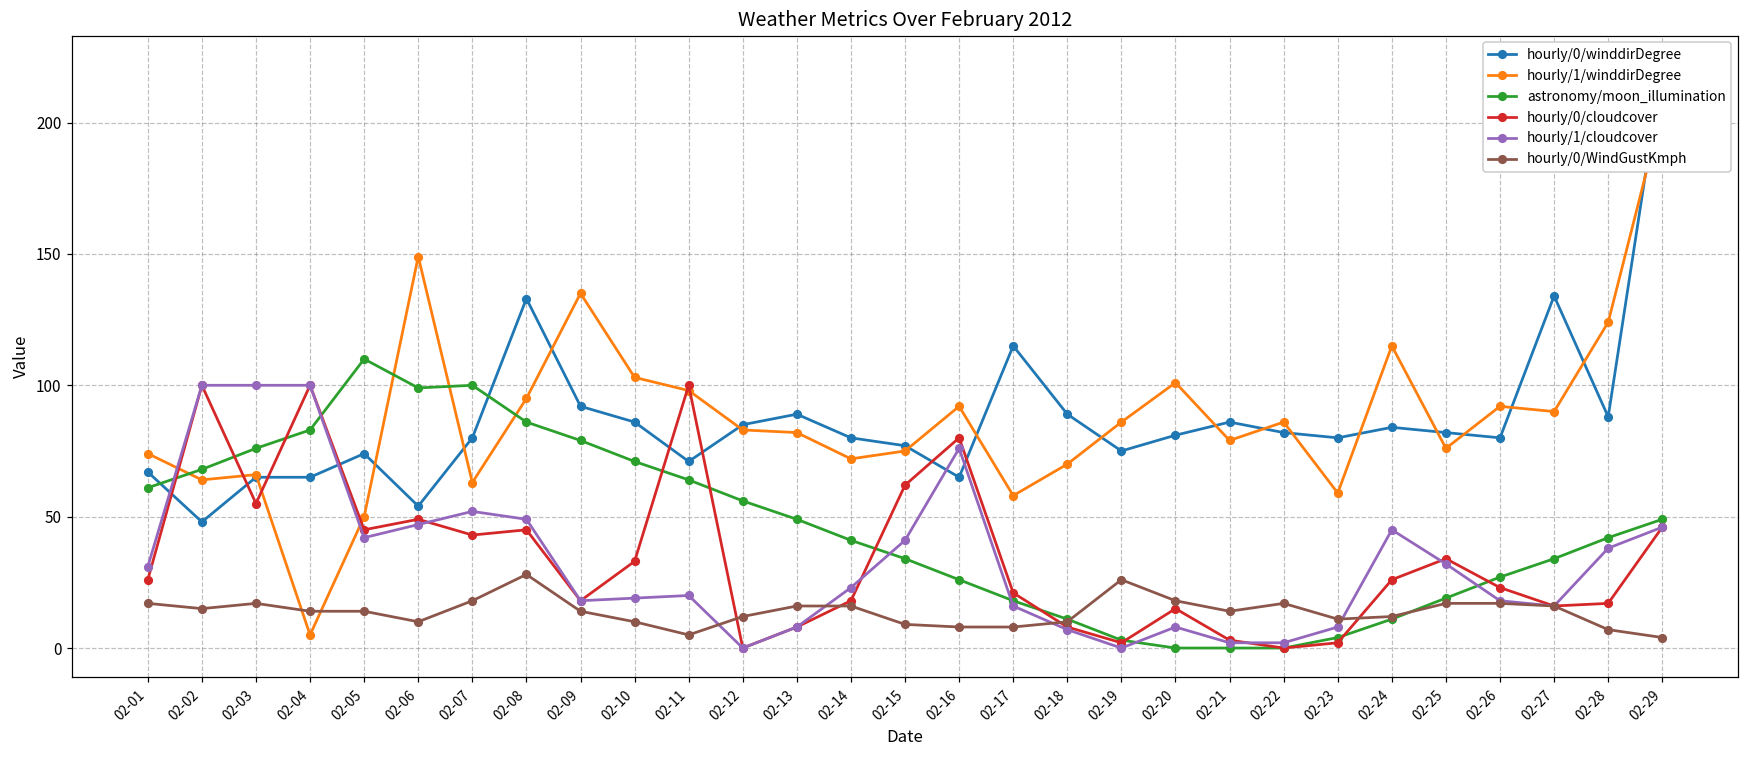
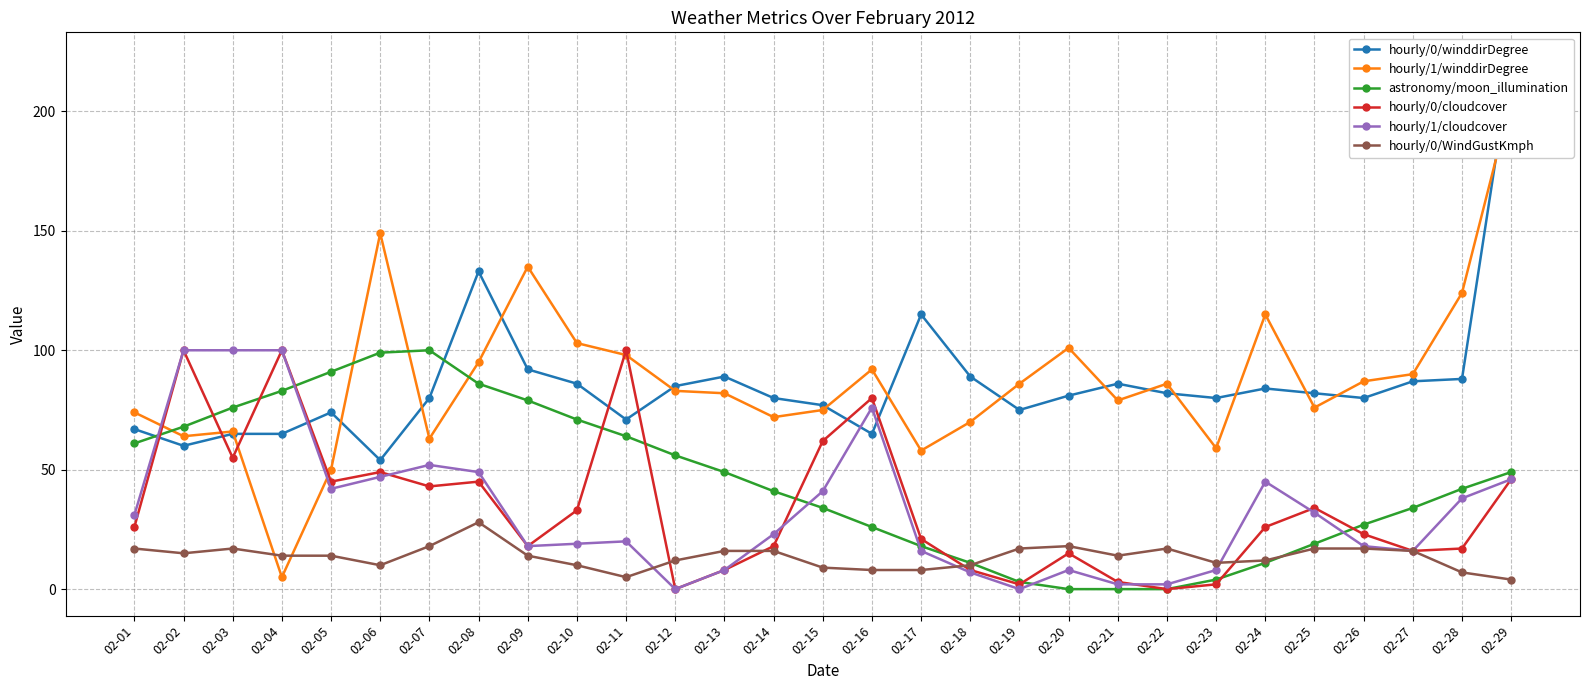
  {
    "hourly/0/winddirDegree": {
      "02-01": 67,
-     "02-02": 48,
+     "02-02": 60,
      "02-04": 65,
      "02-05": 74,
      "02-06": 54,
      "02-07": 80,
      "02-08": 133,
      "02-09": 92,
      "02-10": 86,
      "02-11": 71,
      "02-12": 85,
      "02-13": 89,
      "02-14": 80,
      "02-15": 77,
      "02-16": 65,
      "02-17": 115,
      "02-18": 89,
      "02-19": 75,
      "02-20": 81,
      "02-21": 86,
      "02-22": 82,
      "02-23": 80,
      "02-24": 84,
      "02-25": 82,
      "02-26": 80,
-     "02-27": 134,
+     "02-27": 87,
      "02-28": 88
    },
    "hourly/1/winddirDegree": {
      "02-01": 74,
      "02-02": 64,
      "02-04": 5,
      "02-05": 50,
      "02-06": 149,
      "02-07": 63,
      "02-08": 95,
      "02-09": 135,
      "02-10": 103,
      "02-11": 98,
      "02-12": 83,
      "02-13": 82,
      "02-14": 72,
      "02-15": 75,
      "02-16": 92,
      "02-17": 58,
      "02-18": 70,
      "02-19": 86,
      "02-20": 101,
      "02-21": 79,
      "02-22": 86,
      "02-23": 59,
      "02-24": 115,
      "02-25": 76,
-     "02-26": 92,
+     "02-26": 87,
      "02-27": 90,
      "02-28": 124
    },
    "astronomy/moon_illumination": {
      "02-01": 61,
      "02-02": 68,
      "02-03": 76,
      "02-04": 83,
-     "02-05": 110,
+     "02-05": 91,
      "02-06": 99,
      "02-07": 100,
      "02-08": 86,
      "02-09": 79,
      "02-10": 71,
      "02-11": 64,
      "02-12": 56,
      "02-13": 49,
      "02-14": 41,
      "02-15": 34,
      "02-16": 26,
      "02-17": 18,
      "02-20": 0,
      "02-21": 0,
      "02-23": 4,
      "02-25": 19,
      "02-26": 27,
      "02-27": 34,
      "02-28": 42,
      "02-29": 49
    },
    "hourly/0/cloudcover": {
      "02-01": 26,
      "02-03": 55,
      "02-05": 45,
      "02-06": 49,
      "02-07": 43,
      "02-08": 45,
      "02-10": 33,
      "02-11": 100,
      "02-14": 18,
      "02-15": 62,
      "02-16": 80,
      "02-17": 21,
      "02-20": 15,
      "02-23": 2,
      "02-24": 26,
      "02-25": 34,
      "02-26": 23,
      "02-28": 17
    },
    "hourly/1/cloudcover": {
      "02-01": 31,
      "02-03": 100,
      "02-05": 42,
      "02-06": 47,
      "02-07": 52,
      "02-08": 49,
      "02-10": 19,
      "02-11": 20,
      "02-14": 23,
      "02-15": 41,
      "02-16": 76,
      "02-17": 16,
      "02-19": 0,
      "02-20": 8,
      "02-22": 2,
      "02-23": 8,
      "02-24": 45,
      "02-25": 32,
      "02-28": 38
    },
    "hourly/0/WindGustKmph": {
      "02-01": 17,
      "02-02": 15,
      "02-03": 17,
      "02-04": 14,
      "02-05": 14,
      "02-06": 10,
      "02-07": 18,
      "02-08": 28,
      "02-09": 14,
      "02-10": 10,
      "02-11": 5,
      "02-12": 12,
      "02-13": 16,
      "02-14": 16,
      "02-15": 9,
      "02-16": 8,
      "02-17": 8,
-     "02-19": 26,
+     "02-19": 17,
      "02-20": 18,
      "02-21": 14,
      "02-22": 17,
      "02-23": 11,
      "02-25": 17,
      "02-28": 7,
      "02-29": 4
    }
  }
